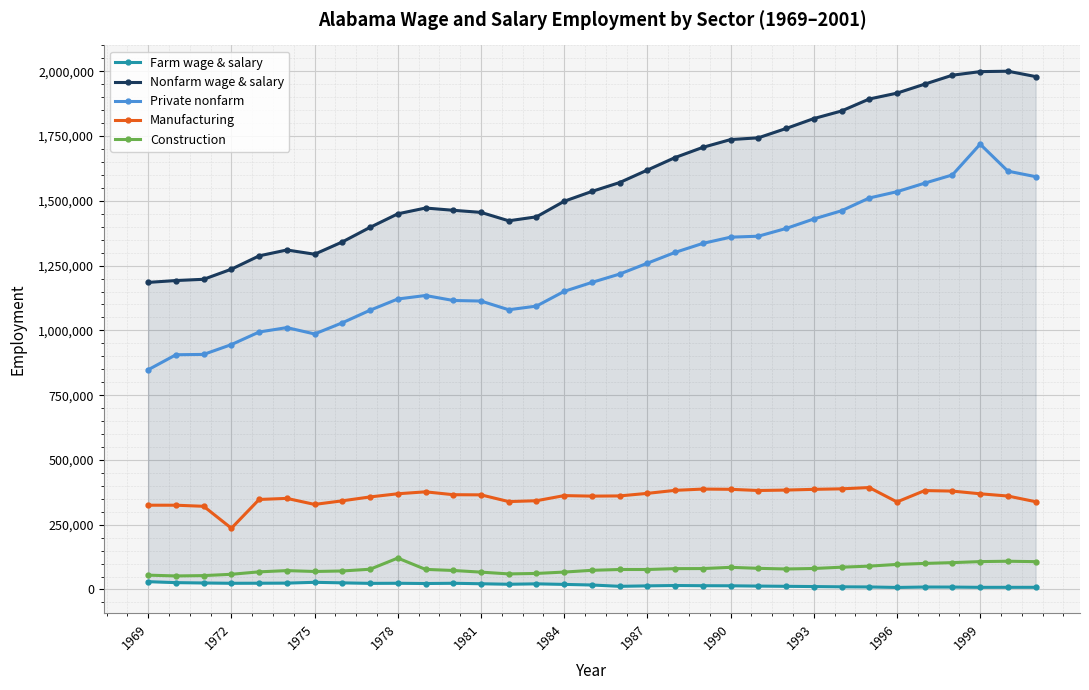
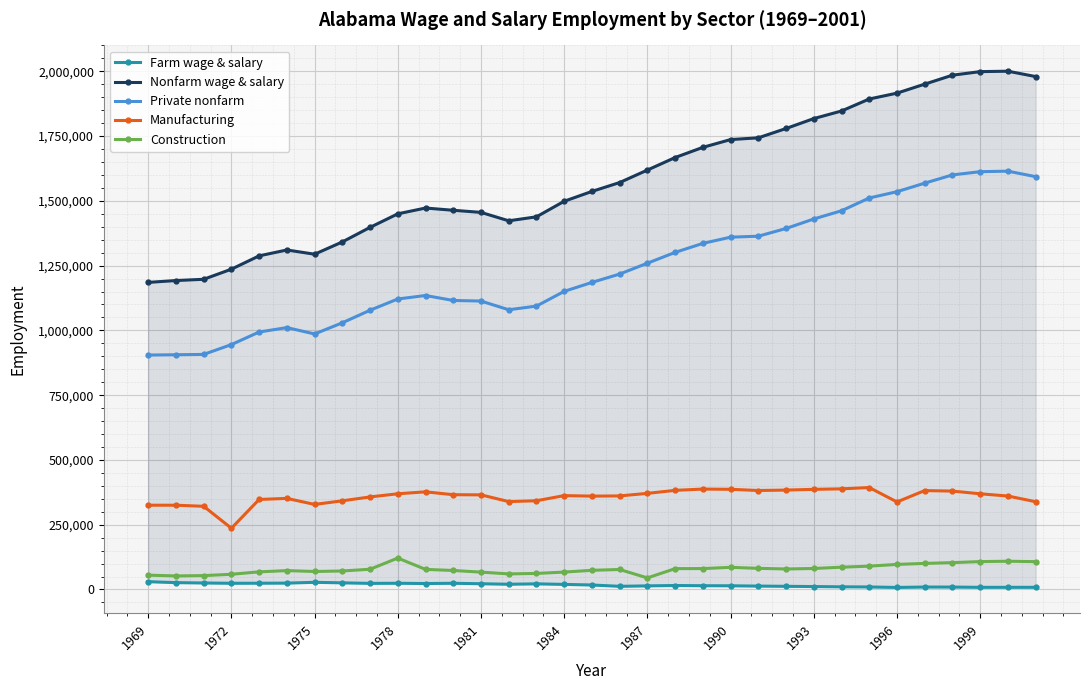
  {
    "Farm wage & salary": {
      "1969": "30,000",
      "1972": "20,000",
      "1975": "30,000",
      "1978": "20,000",
      "1981": "20,000",
      "1984": "20,000",
      "1987": "10,000",
      "1990": "10,000",
      "1993": "10,000",
      "1996": "10,000",
      "1999": "10,000"
    },
    "Nonfarm wage & salary": {
      "1969": "1,190,000",
      "1972": "1,240,000",
      "1975": "1,290,000",
      "1978": "1,450,000",
      "1981": "1,460,000",
      "1984": "1,500,000",
      "1987": "1,620,000",
      "1990": "1,740,000",
      "1993": "1,820,000",
      "1996": "1,920,000",
      "1999": "2,000,000"
    },
    "Private nonfarm": {
-     "1969": "850,000",
+     "1969": "900,000",
      "1972": "950,000",
      "1975": "990,000",
      "1978": "1,120,000",
      "1981": "1,110,000",
      "1984": "1,150,000",
      "1987": "1,260,000",
      "1990": "1,360,000",
      "1993": "1,430,000",
      "1996": "1,540,000",
-     "1999": "1,720,000"
+     "1999": "1,610,000"
    },
    "Manufacturing": {
      "1969": "330,000",
      "1972": "240,000",
      "1975": "330,000",
      "1978": "370,000",
      "1981": "370,000",
      "1984": "360,000",
      "1987": "370,000",
      "1990": "390,000",
      "1993": "390,000",
      "1996": "340,000",
      "1999": "370,000"
    },
    "Construction": {
      "1969": "60,000",
      "1972": "60,000",
      "1975": "70,000",
      "1978": "120,000",
      "1981": "70,000",
      "1984": "70,000",
-     "1987": "80,000",
+     "1987": "40,000",
      "1990": "90,000",
      "1993": "80,000",
      "1996": "100,000",
      "1999": "110,000"
    }
  }
